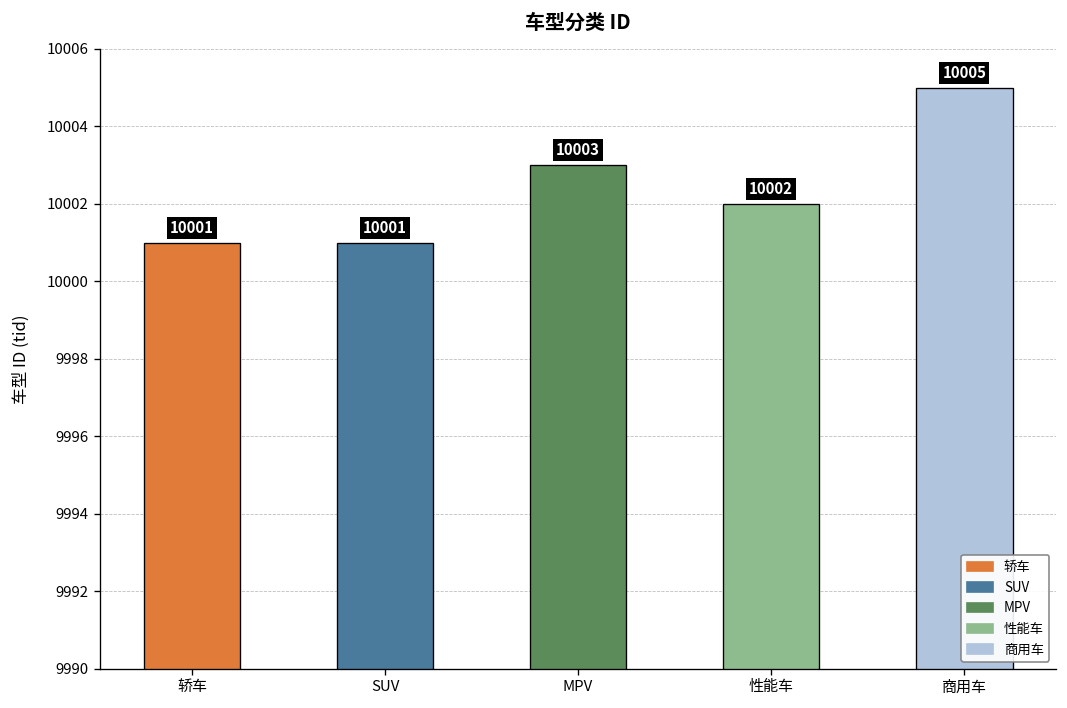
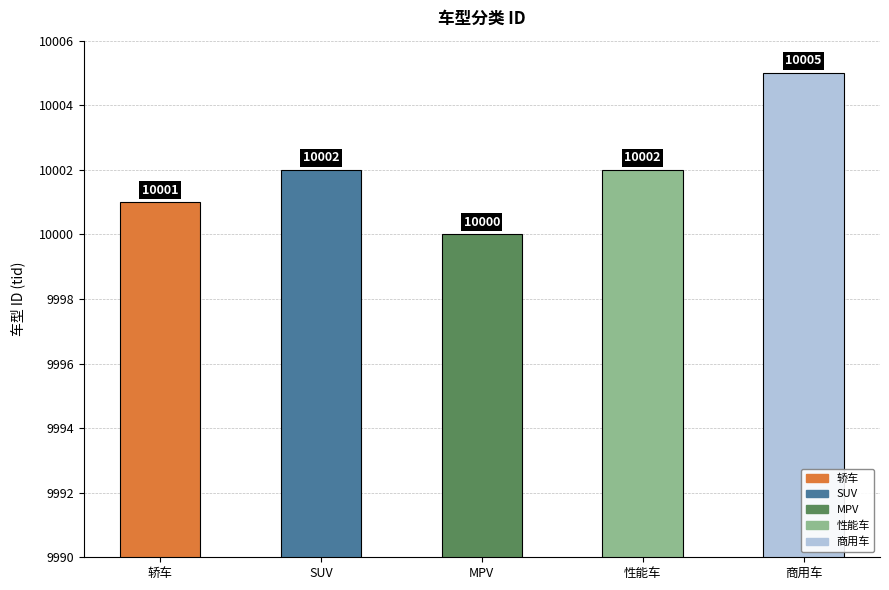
  {
-   "SUV": 10001,
-   "MPV": 10003
+   "SUV": 10002,
+   "MPV": 10000
  }
